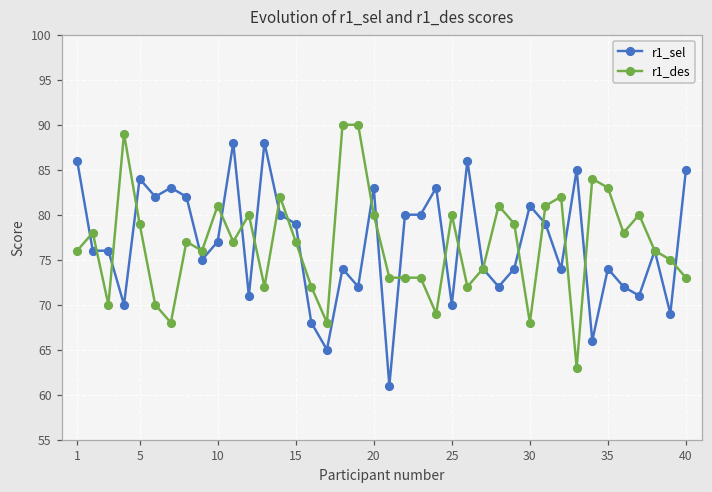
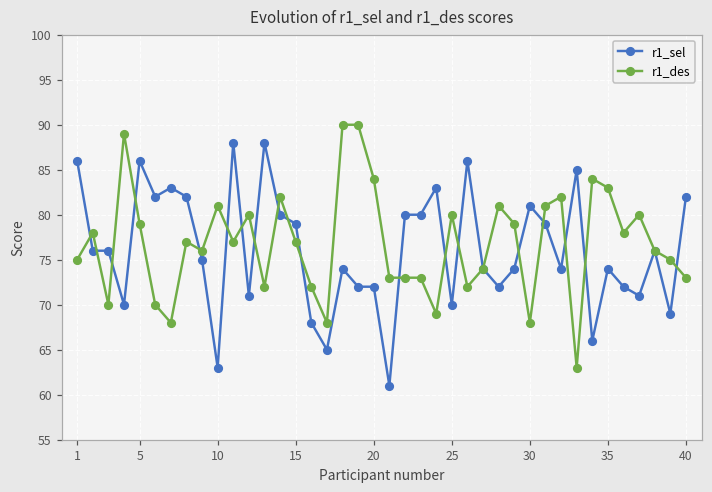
  {
    "r1_sel": {
      "1": 86,
-     "5": 84,
-     "10": 77,
+     "5": 86,
+     "10": 63,
      "15": 79,
-     "20": 83,
+     "20": 72,
      "25": 70,
      "30": 81,
      "35": 74,
-     "40": 85
+     "40": 82
    },
    "r1_des": {
-     "1": 76,
+     "1": 75,
      "5": 79,
      "10": 81,
      "15": 77,
-     "20": 80,
+     "20": 84,
      "25": 80,
      "30": 68,
      "35": 83,
      "40": 73
    }
  }
